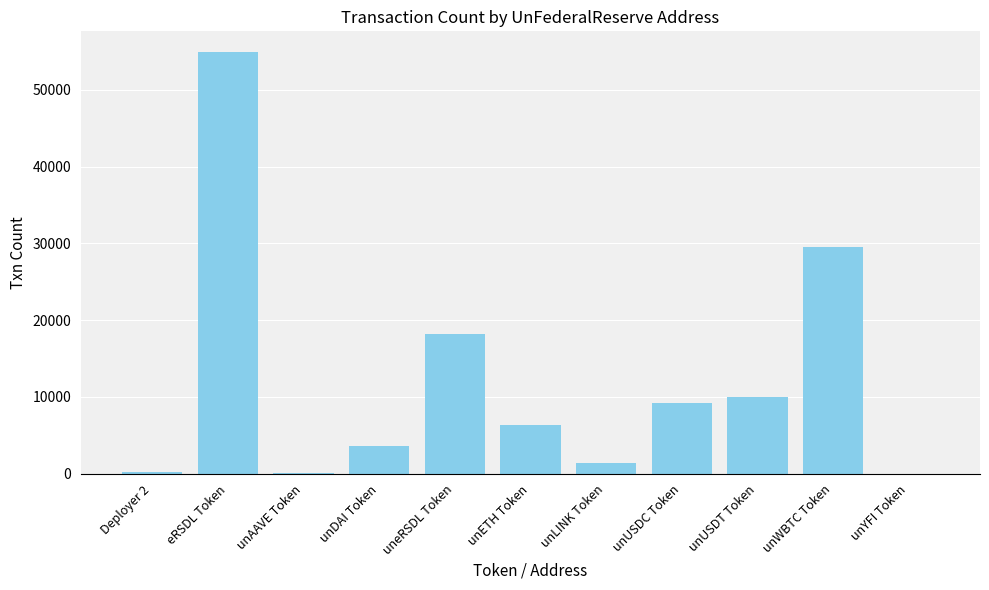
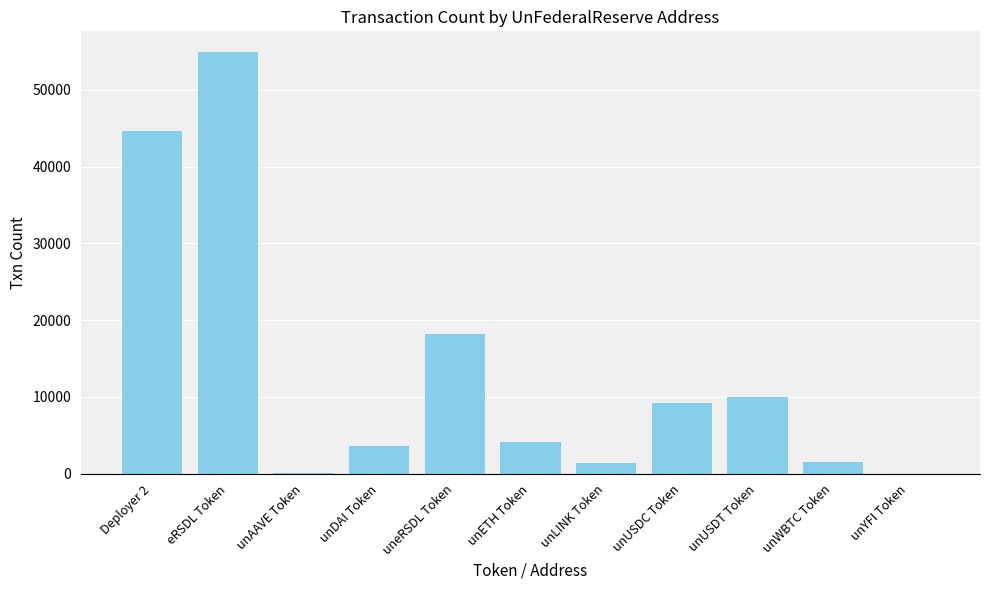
  {
-   "Deployer 2": 0,
+   "Deployer 2": 45000,
    "eRSDL Token": 55000,
    "unDAI Token": 4000,
    "uneRSDL Token": 18000,
-   "unETH Token": 6000,
+   "unETH Token": 4000,
    "unLINK Token": 1000,
    "unUSDC Token": 9000,
    "unUSDT Token": 10000,
-   "unWBTC Token": 29000
+   "unWBTC Token": 2000
  }
